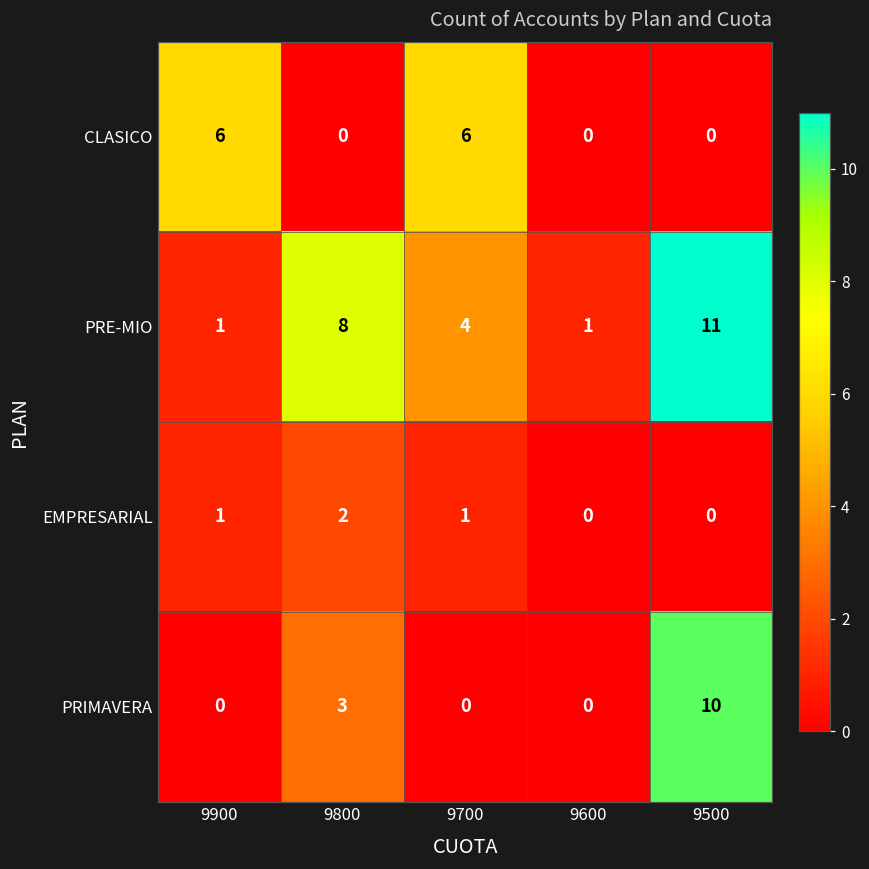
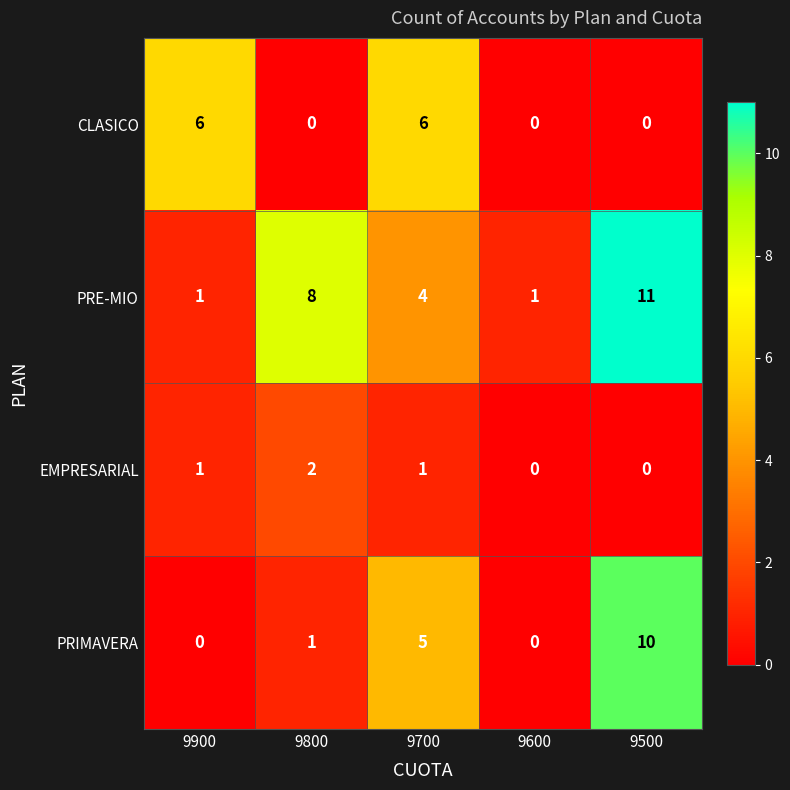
  {
    "CLASICO": {
      "9900": 6,
      "9800": 0,
      "9700": 6,
      "9600": 0,
      "9500": 0
    },
    "PRE-MIO": {
      "9900": 1,
      "9800": 8,
      "9700": 4,
      "9600": 1,
      "9500": 11
    },
    "EMPRESARIAL": {
      "9900": 1,
      "9800": 2,
      "9700": 1,
      "9600": 0,
      "9500": 0
    },
    "PRIMAVERA": {
      "9900": 0,
-     "9800": 3,
-     "9700": 0,
+     "9800": 1,
+     "9700": 5,
      "9600": 0,
      "9500": 10
    }
  }
